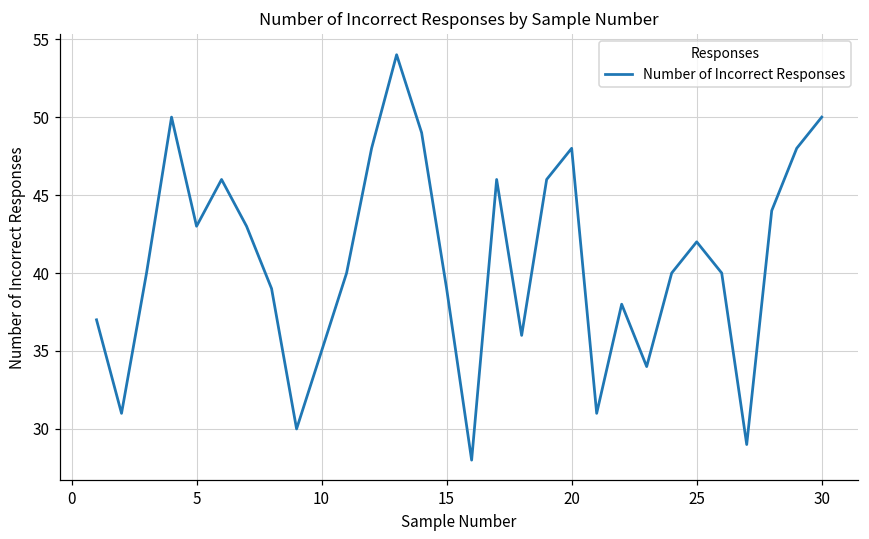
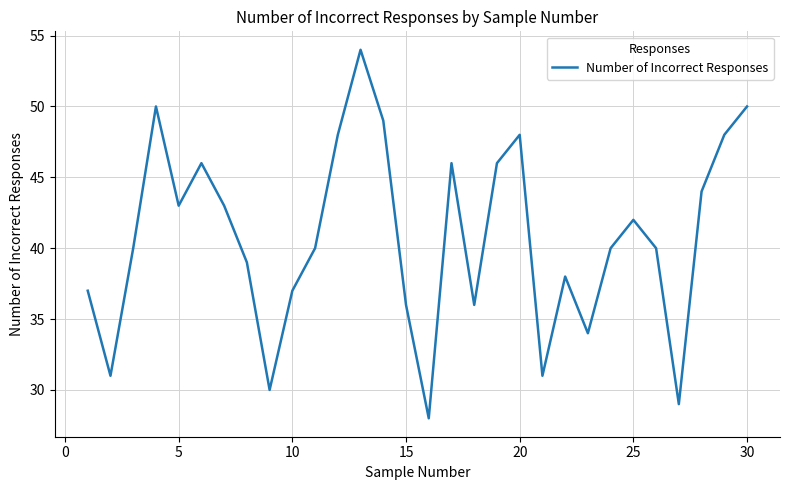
  {
    "5": 43,
-   "10": 35,
-   "15": 39,
+   "10": 37,
+   "15": 36,
    "20": 48,
    "25": 42,
    "30": 50
  }
